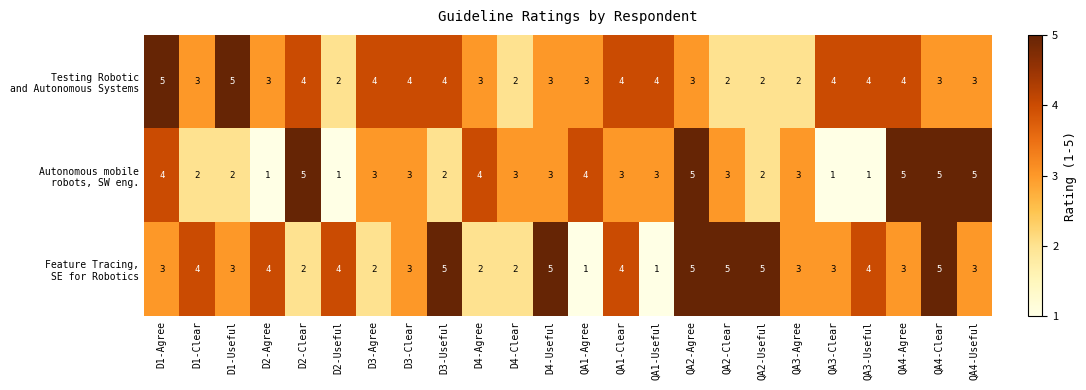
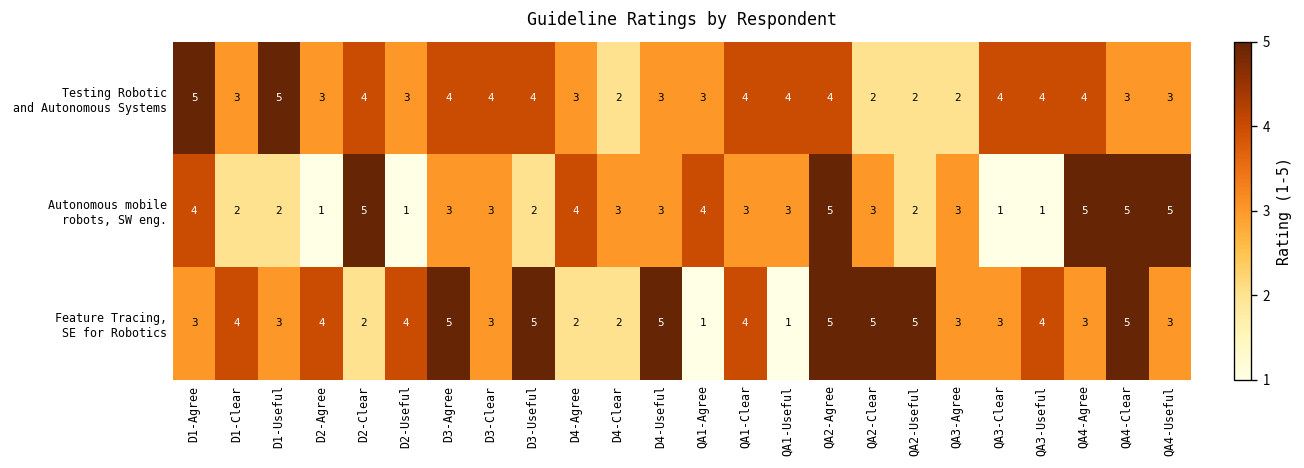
  {
    "Testing Robotic and Autonomous Systems": {
      "D1-Agree": 5,
      "D1-Clear": 3,
      "D1-Useful": 5,
      "D2-Agree": 3,
      "D2-Clear": 4,
-     "D2-Useful": 2,
+     "D2-Useful": 3,
      "D3-Agree": 4,
      "D3-Clear": 4,
      "D3-Useful": 4,
      "D4-Agree": 3,
      "D4-Clear": 2,
      "D4-Useful": 3,
      "QA1-Agree": 3,
      "QA1-Clear": 4,
      "QA1-Useful": 4,
-     "QA2-Agree": 3,
+     "QA2-Agree": 4,
      "QA2-Clear": 2,
      "QA2-Useful": 2,
      "QA3-Agree": 2,
      "QA3-Clear": 4,
      "QA3-Useful": 4,
      "QA4-Agree": 4,
      "QA4-Clear": 3,
      "QA4-Useful": 3
    },
    "Autonomous mobile robots, SW eng.": {
      "D1-Agree": 4,
      "D1-Clear": 2,
      "D1-Useful": 2,
      "D2-Agree": 1,
      "D2-Clear": 5,
      "D2-Useful": 1,
      "D3-Agree": 3,
      "D3-Clear": 3,
      "D3-Useful": 2,
      "D4-Agree": 4,
      "D4-Clear": 3,
      "D4-Useful": 3,
      "QA1-Agree": 4,
      "QA1-Clear": 3,
      "QA1-Useful": 3,
      "QA2-Agree": 5,
      "QA2-Clear": 3,
      "QA2-Useful": 2,
      "QA3-Agree": 3,
      "QA3-Clear": 1,
      "QA3-Useful": 1,
      "QA4-Agree": 5,
      "QA4-Clear": 5,
      "QA4-Useful": 5
    },
    "Feature Tracing, SE for Robotics": {
      "D1-Agree": 3,
      "D1-Clear": 4,
      "D1-Useful": 3,
      "D2-Agree": 4,
      "D2-Clear": 2,
      "D2-Useful": 4,
-     "D3-Agree": 2,
+     "D3-Agree": 5,
      "D3-Clear": 3,
      "D3-Useful": 5,
      "D4-Agree": 2,
      "D4-Clear": 2,
      "D4-Useful": 5,
      "QA1-Agree": 1,
      "QA1-Clear": 4,
      "QA1-Useful": 1,
      "QA2-Agree": 5,
      "QA2-Clear": 5,
      "QA2-Useful": 5,
      "QA3-Agree": 3,
      "QA3-Clear": 3,
      "QA3-Useful": 4,
      "QA4-Agree": 3,
      "QA4-Clear": 5,
      "QA4-Useful": 3
    }
  }
